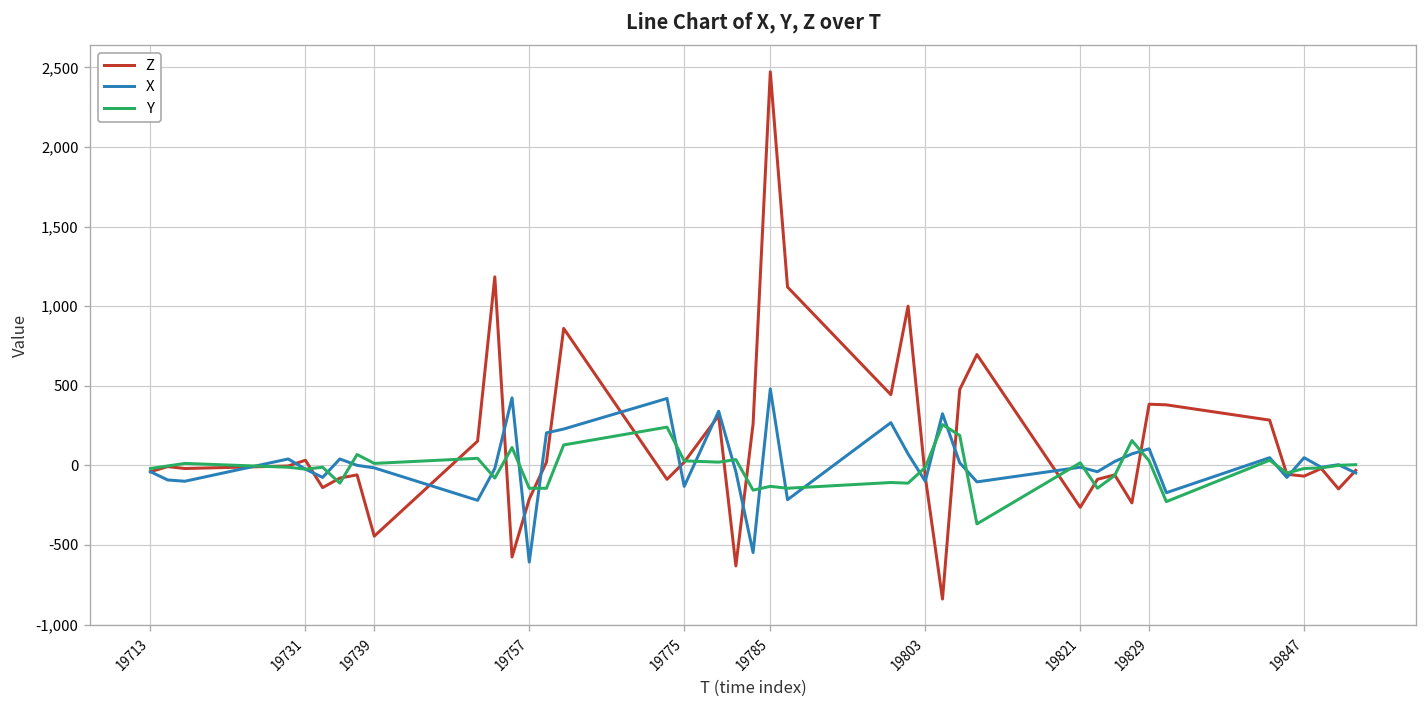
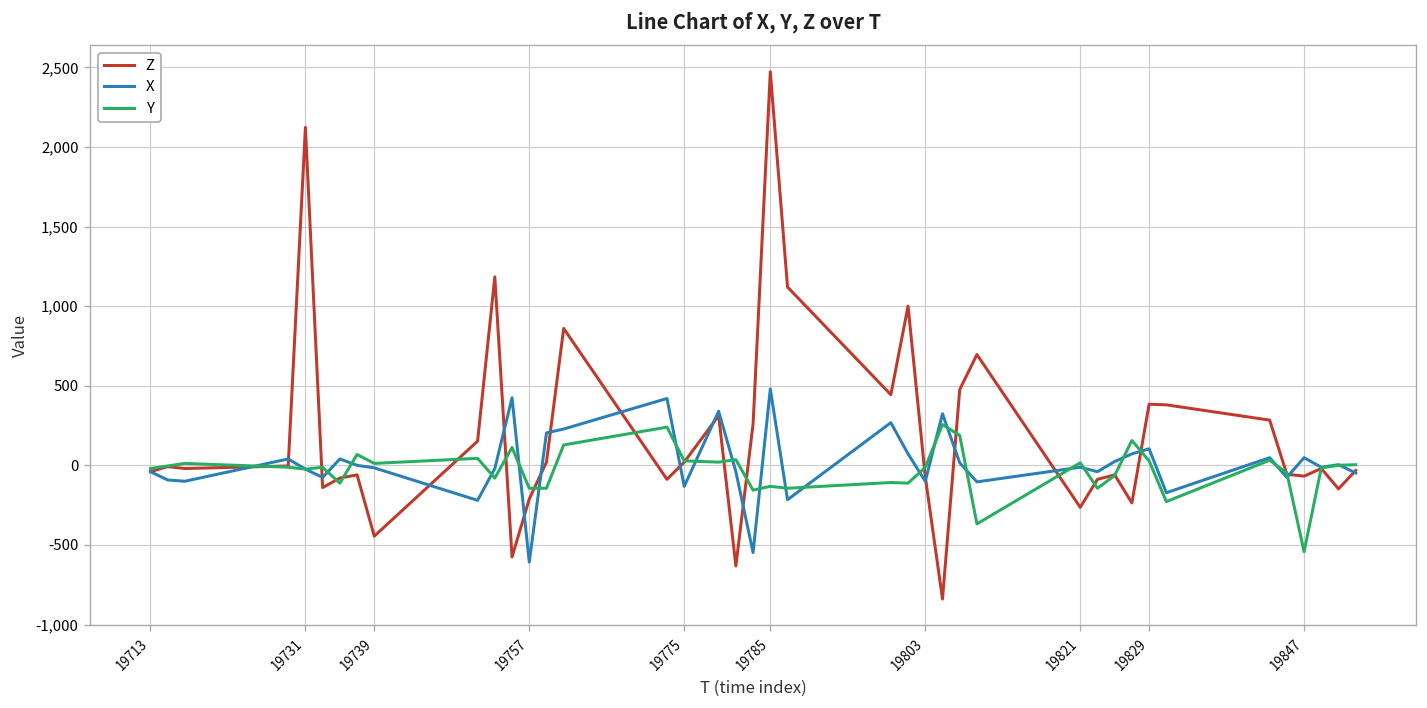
  {
    "Z": {
-     "19731": "30",
+     "19731": "2,120",
      "19739": "-450",
      "19757": "-210",
      "19785": "2,470",
      "19803": "-70",
      "19821": "-260",
      "19829": "380",
      "19847": "-70"
    },
    "X": {
      "19739": "-20",
      "19757": "-610",
      "19775": "-130",
      "19785": "480",
      "19803": "-100",
      "19821": "-10",
      "19829": "100",
      "19847": "50"
    },
    "Y": {
      "19713": "-20",
      "19739": "10",
      "19757": "-140",
      "19785": "-130",
      "19803": "-10",
      "19821": "20",
      "19829": "30",
-     "19847": "-20"
+     "19847": "-540"
    }
  }
